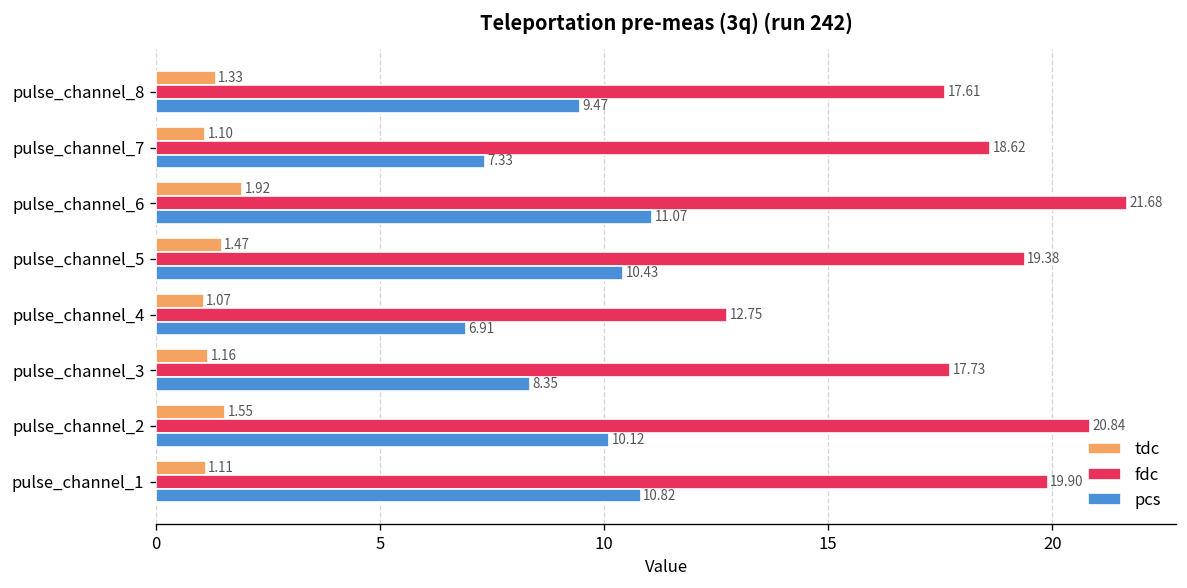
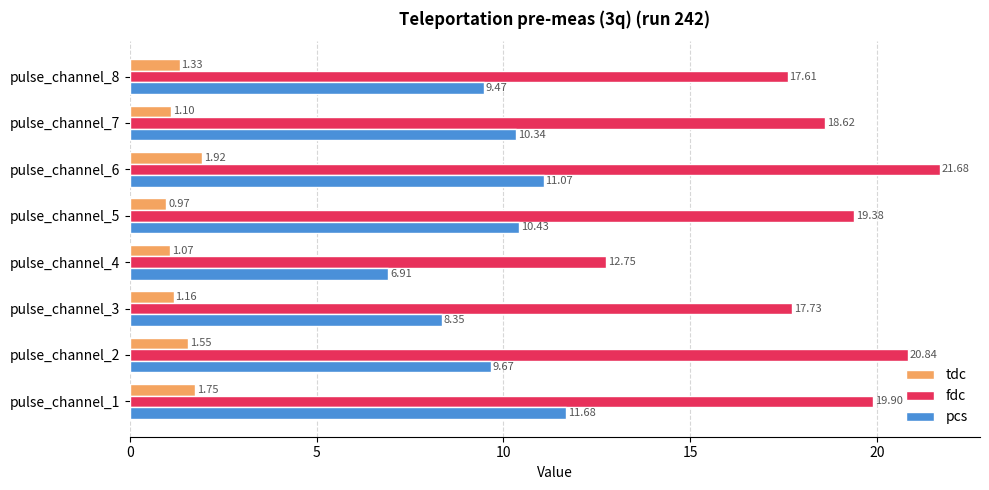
  {
    "tdc": {
      "pulse_channel_8": 1.33,
      "pulse_channel_7": 1.10,
      "pulse_channel_6": 1.92,
-     "pulse_channel_5": 1.47,
+     "pulse_channel_5": 0.97,
      "pulse_channel_4": 1.07,
      "pulse_channel_3": 1.16,
      "pulse_channel_2": 1.55,
-     "pulse_channel_1": 1.11
+     "pulse_channel_1": 1.75
    },
    "fdc": {
      "pulse_channel_8": 17.61,
      "pulse_channel_7": 18.62,
      "pulse_channel_6": 21.68,
      "pulse_channel_5": 19.38,
      "pulse_channel_4": 12.75,
      "pulse_channel_3": 17.73,
      "pulse_channel_2": 20.84,
      "pulse_channel_1": 19.90
    },
    "pcs": {
      "pulse_channel_8": 9.47,
-     "pulse_channel_7": 7.33,
+     "pulse_channel_7": 10.34,
      "pulse_channel_6": 11.07,
      "pulse_channel_5": 10.43,
      "pulse_channel_4": 6.91,
      "pulse_channel_3": 8.35,
-     "pulse_channel_2": 10.12,
-     "pulse_channel_1": 10.82
+     "pulse_channel_2": 9.67,
+     "pulse_channel_1": 11.68
    }
  }
